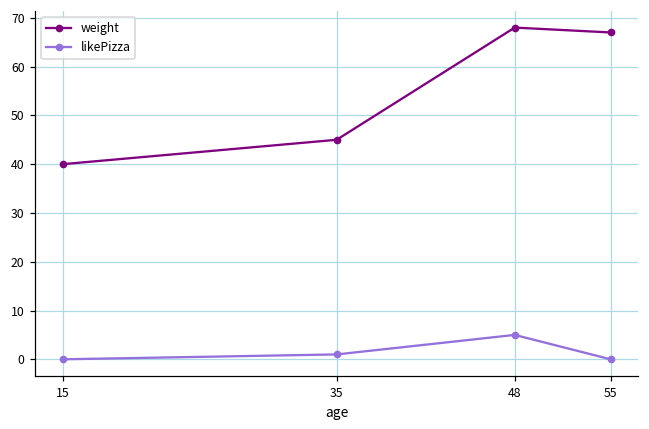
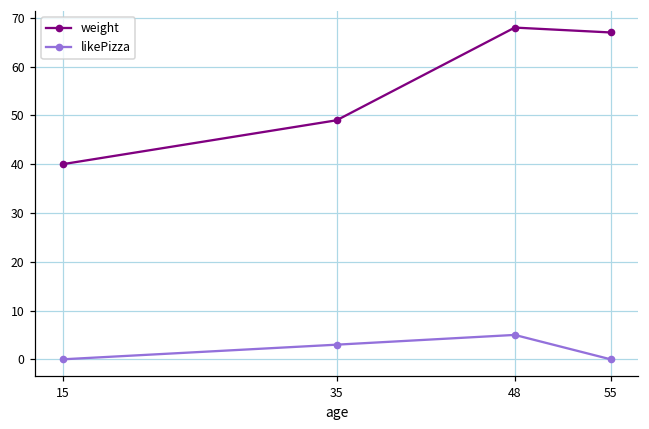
  {
    "weight": {
      "15": 40,
-     "35": 45,
+     "35": 49,
      "48": 68,
      "55": 67
    },
    "likePizza": {
      "15": 0,
-     "35": 1,
+     "35": 3,
      "48": 5,
      "55": 0
    }
  }
